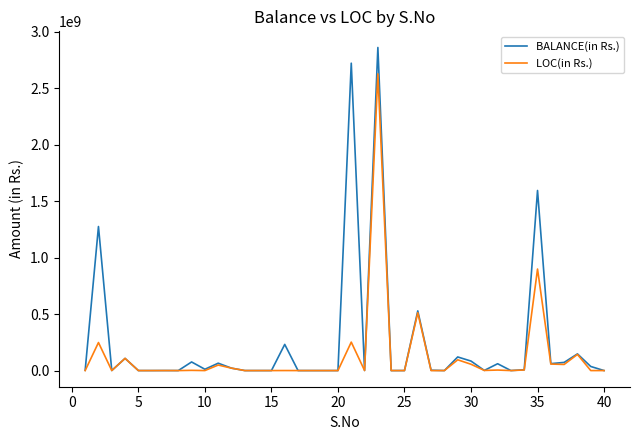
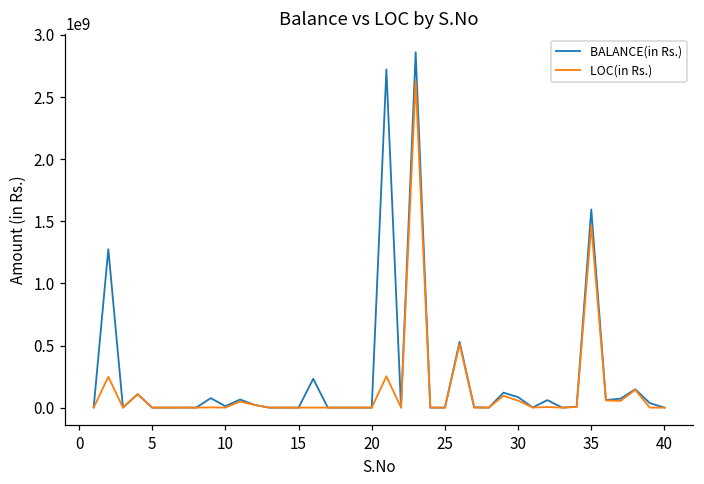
  {
    "BALANCE(in Rs.)": {
      "30": 80000000,
      "35": 1590000000
    },
    "LOC(in Rs.)": {
      "30": 60000000,
-     "35": 900000000
+     "35": 1470000000
    }
  }
